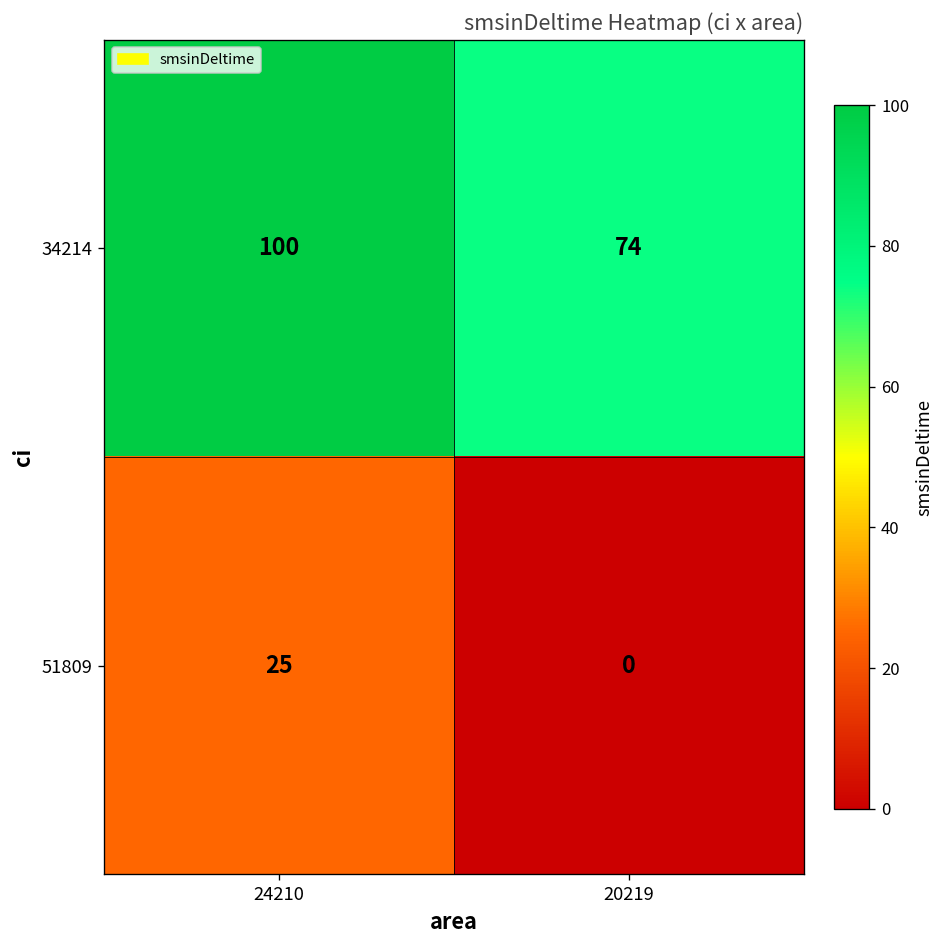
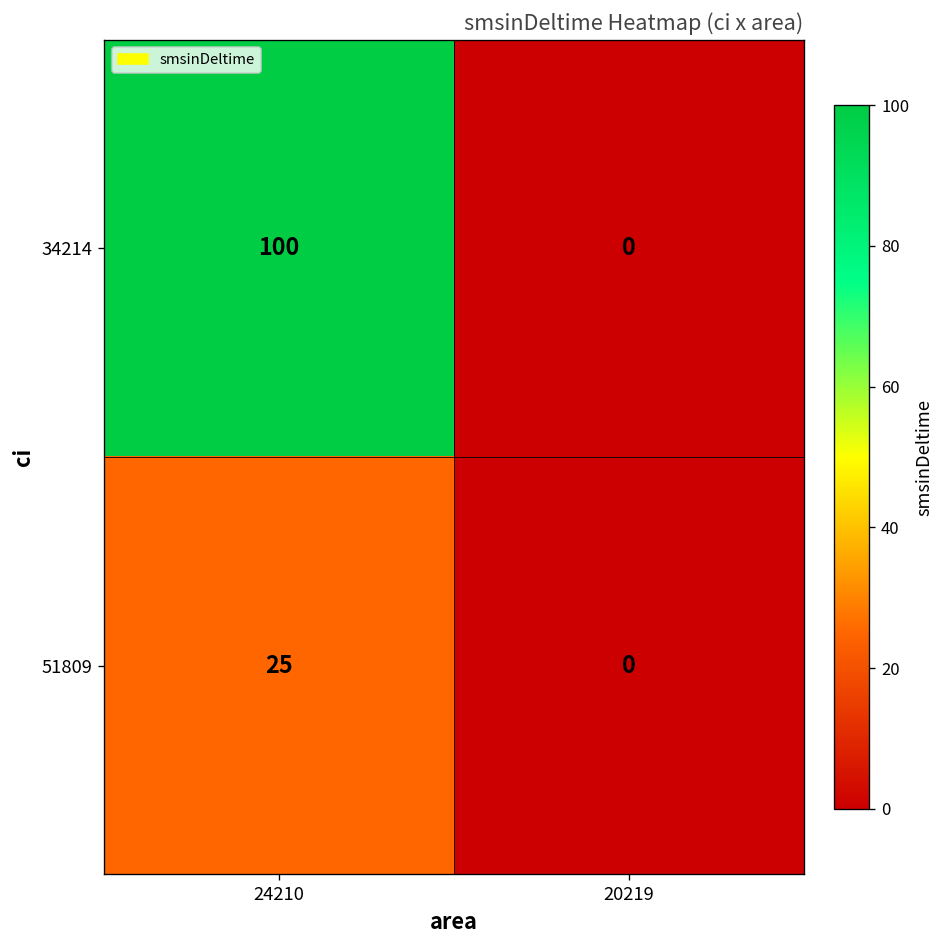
  {
    "34214": {
      "24210": 100,
-     "20219": 74
+     "20219": 0
    },
    "51809": {
      "24210": 25,
      "20219": 0
    }
  }
